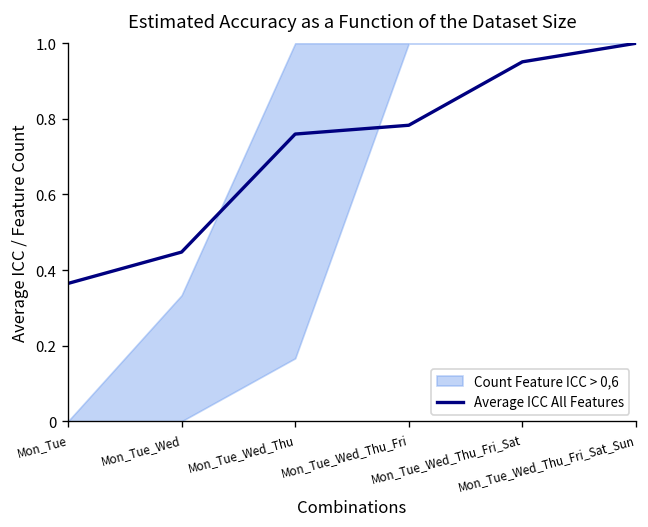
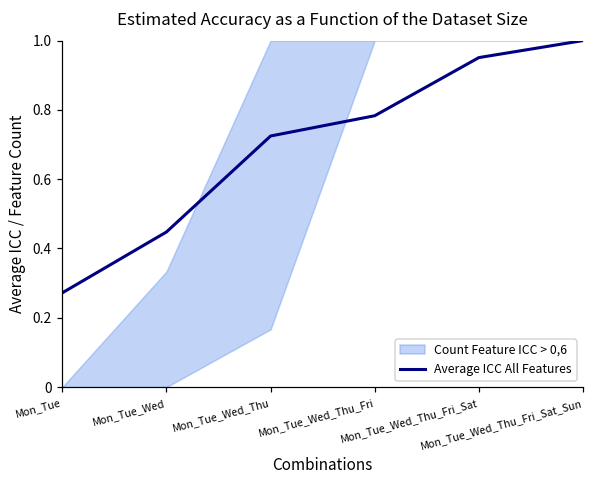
  {
    "Average ICC All Features": {
-     "Mon_Tue": 0.36,
+     "Mon_Tue": 0.27,
      "Mon_Tue_Wed": 0.45,
-     "Mon_Tue_Wed_Thu": 0.76,
+     "Mon_Tue_Wed_Thu": 0.72,
      "Mon_Tue_Wed_Thu_Fri": 0.78,
      "Mon_Tue_Wed_Thu_Fri_Sat": 0.95
    }
  }
